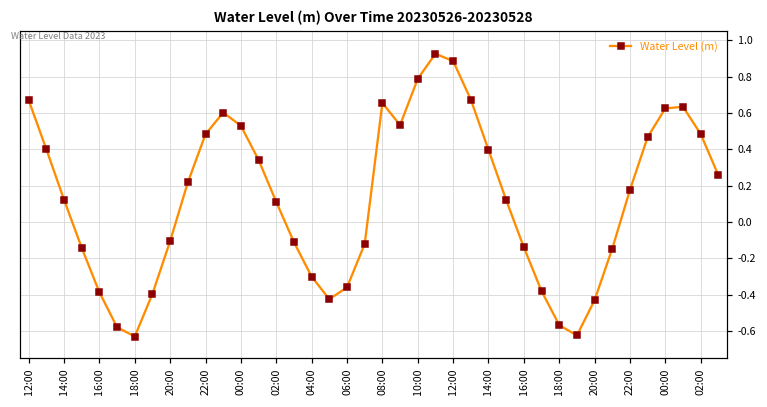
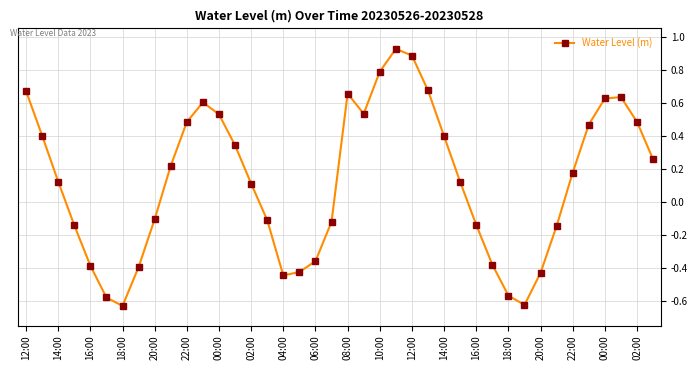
  {
-   "04:00": -0.30,
+   "04:00": -0.45,
    "06:00": -0.36,
    "08:00": 0.65,
    "10:00": 0.79
  }
